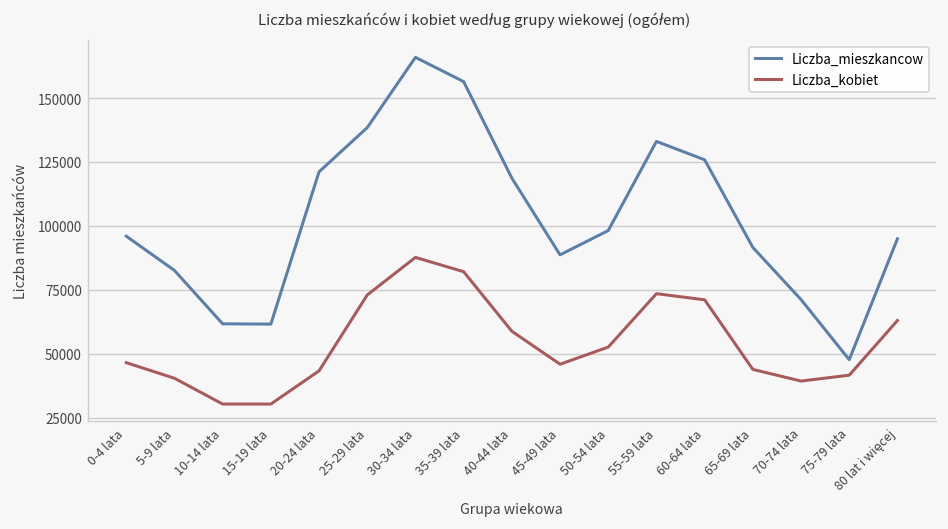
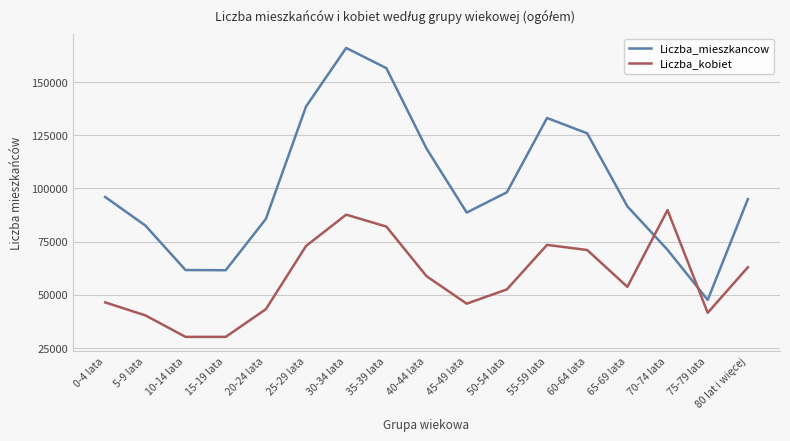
  {
    "Liczba_mieszkancow": {
      "0-4 lata": 96000,
      "5-9 lata": 83000,
      "10-14 lata": 62000,
      "15-19 lata": 62000,
-     "20-24 lata": 121000,
+     "20-24 lata": 86000,
      "25-29 lata": 139000,
      "30-34 lata": 166000,
      "35-39 lata": 157000,
      "40-44 lata": 119000,
      "45-49 lata": 89000,
      "50-54 lata": 98000,
      "55-59 lata": 133000,
      "60-64 lata": 126000,
      "65-69 lata": 92000,
      "70-74 lata": 71000,
      "75-79 lata": 48000,
      "80 lat i więcej": 95000
    },
    "Liczba_kobiet": {
      "0-4 lata": 47000,
      "5-9 lata": 40000,
      "10-14 lata": 30000,
      "15-19 lata": 30000,
      "20-24 lata": 43000,
      "25-29 lata": 73000,
      "30-34 lata": 88000,
      "35-39 lata": 82000,
      "40-44 lata": 59000,
      "45-49 lata": 46000,
      "50-54 lata": 53000,
      "55-59 lata": 74000,
      "60-64 lata": 71000,
-     "65-69 lata": 44000,
-     "70-74 lata": 39000,
+     "65-69 lata": 54000,
+     "70-74 lata": 90000,
      "75-79 lata": 42000,
      "80 lat i więcej": 63000
    }
  }
